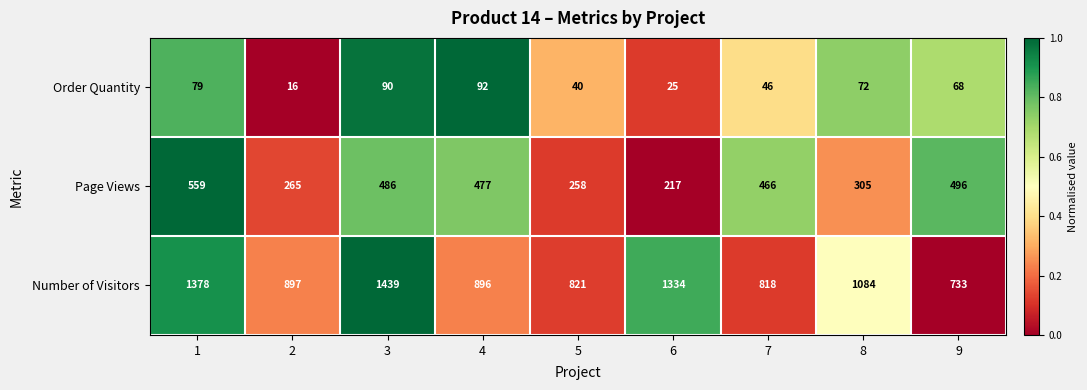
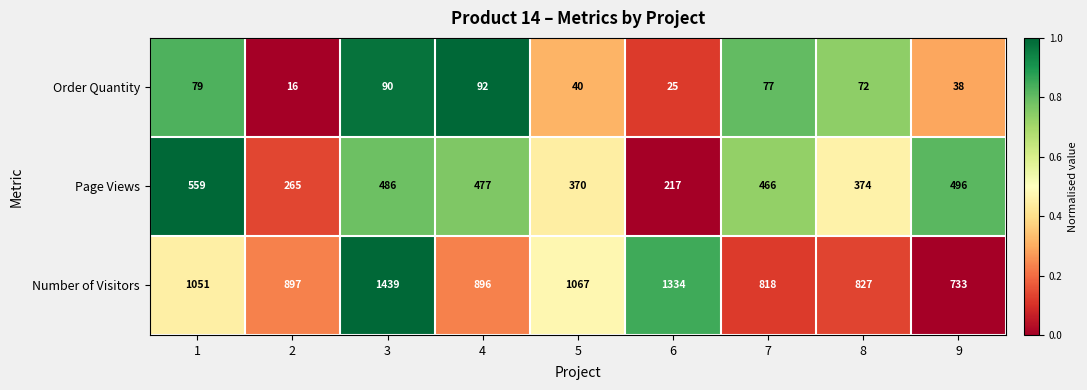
  {
    "Order Quantity": {
      "1": 79,
      "2": 16,
      "3": 90,
      "4": 92,
      "5": 40,
      "6": 25,
-     "7": 46,
+     "7": 77,
      "8": 72,
-     "9": 68
+     "9": 38
    },
    "Page Views": {
      "1": 559,
      "2": 265,
      "3": 486,
      "4": 477,
-     "5": 258,
+     "5": 370,
      "6": 217,
      "7": 466,
-     "8": 305,
+     "8": 374,
      "9": 496
    },
    "Number of Visitors": {
-     "1": 1378,
+     "1": 1051,
      "2": 897,
      "3": 1439,
      "4": 896,
-     "5": 821,
+     "5": 1067,
      "6": 1334,
      "7": 818,
-     "8": 1084,
+     "8": 827,
      "9": 733
    }
  }
